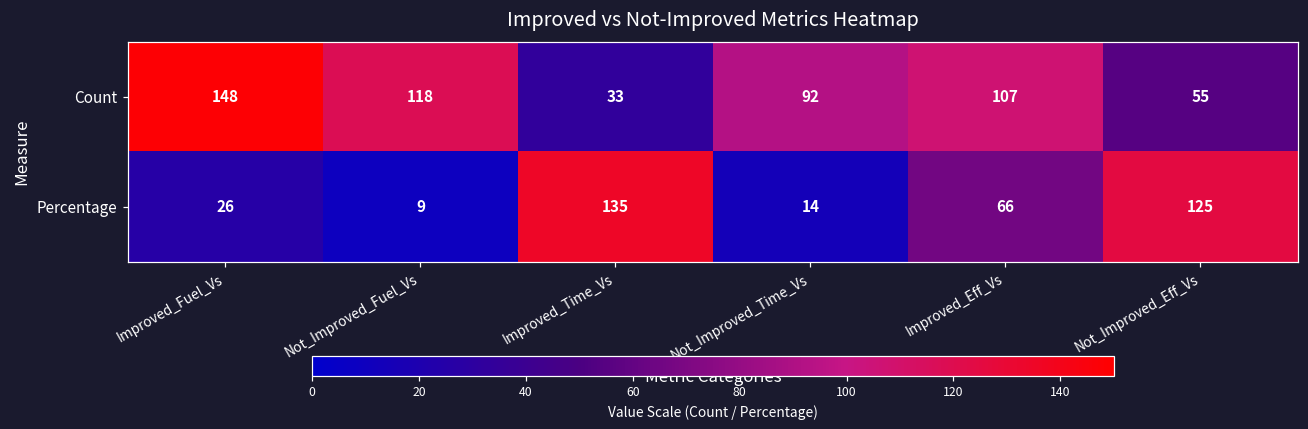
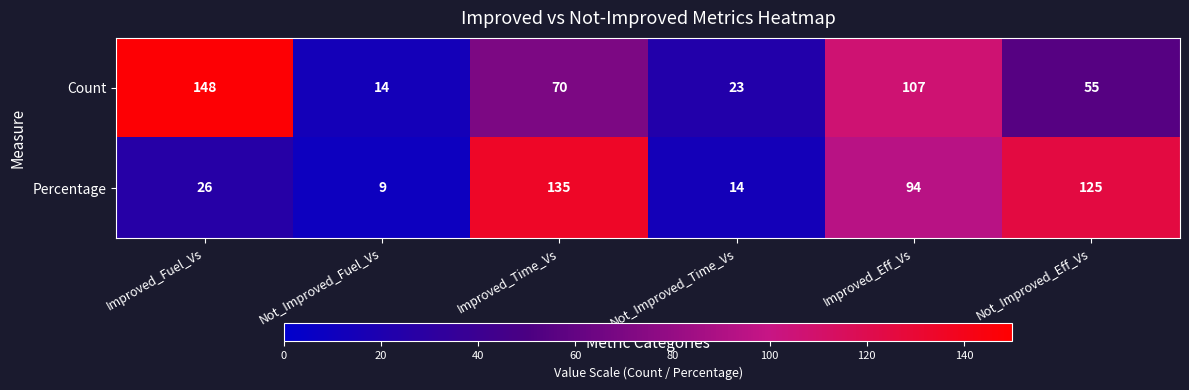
  {
    "Count": {
      "Improved_Fuel_Vs": 148,
-     "Not_Improved_Fuel_Vs": 118,
-     "Improved_Time_Vs": 33,
-     "Not_Improved_Time_Vs": 92,
+     "Not_Improved_Fuel_Vs": 14,
+     "Improved_Time_Vs": 70,
+     "Not_Improved_Time_Vs": 23,
      "Improved_Eff_Vs": 107,
      "Not_Improved_Eff_Vs": 55
    },
    "Percentage": {
      "Improved_Fuel_Vs": 26,
      "Not_Improved_Fuel_Vs": 9,
      "Improved_Time_Vs": 135,
      "Not_Improved_Time_Vs": 14,
-     "Improved_Eff_Vs": 66,
+     "Improved_Eff_Vs": 94,
      "Not_Improved_Eff_Vs": 125
    }
  }
